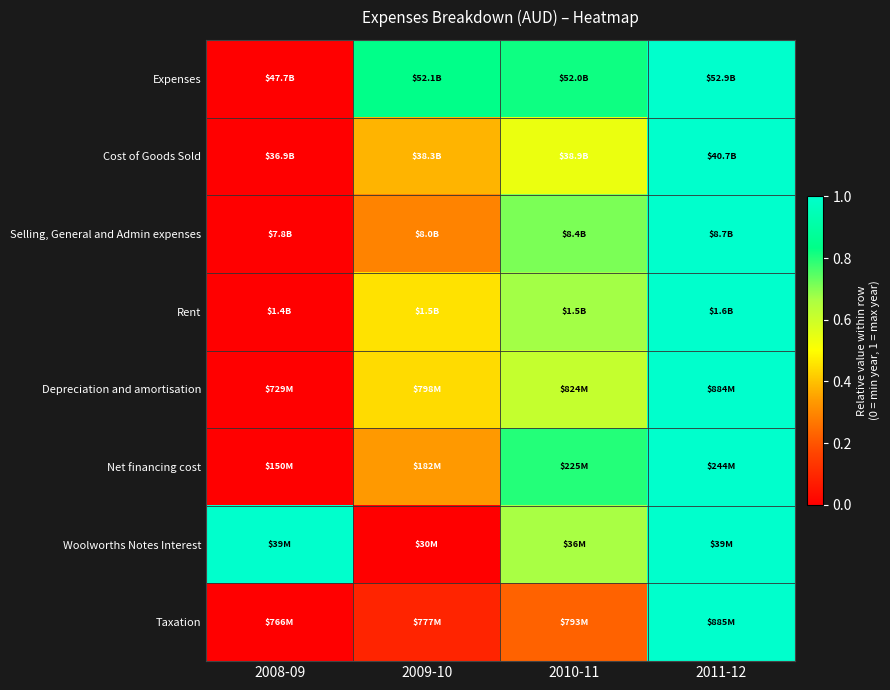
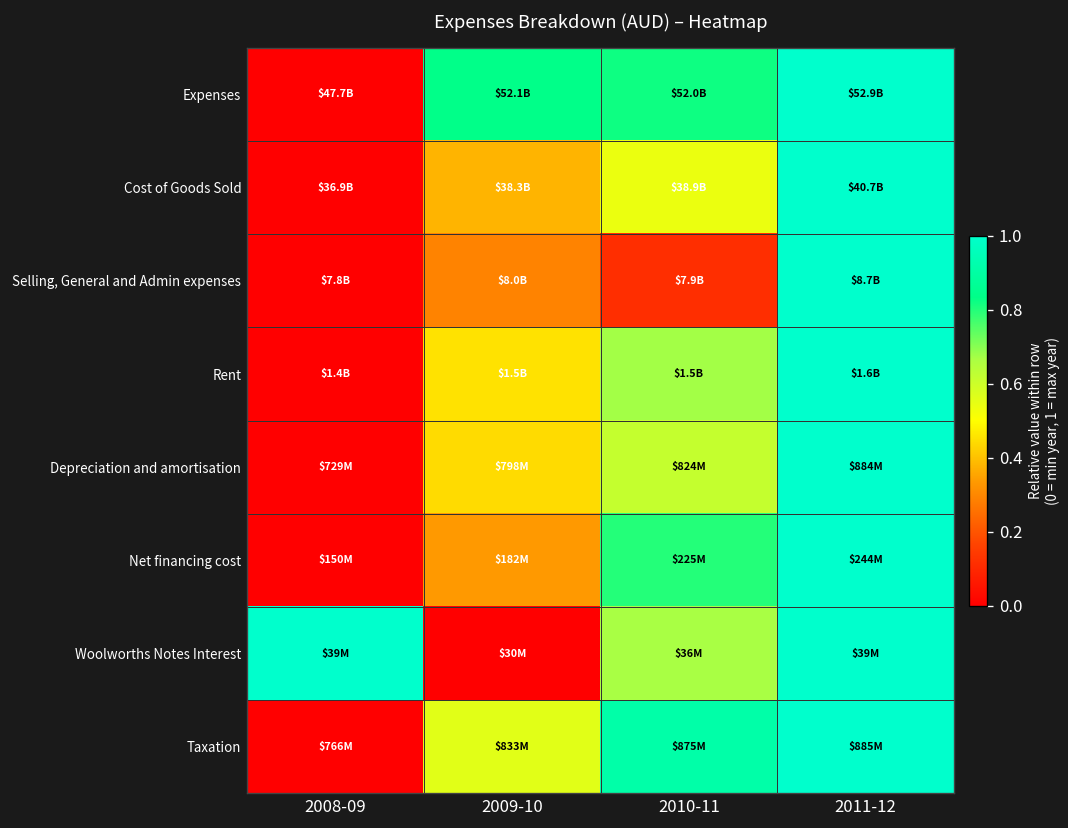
  {
    "Expenses": {
      "2008-09": "$47.7B",
      "2009-10": "$52.1B",
      "2010-11": "$52.0B",
      "2011-12": "$52.9B"
    },
    "Cost of Goods Sold": {
      "2008-09": "$36.9B",
      "2009-10": "$38.3B",
      "2010-11": "$38.9B",
      "2011-12": "$40.7B"
    },
    "Selling, General and Admin expenses": {
      "2008-09": "$7.8B",
      "2009-10": "$8.0B",
-     "2010-11": "$8.4B",
+     "2010-11": "$7.9B",
      "2011-12": "$8.7B"
    },
    "Rent": {
      "2008-09": "$1.4B",
      "2009-10": "$1.5B",
      "2010-11": "$1.5B",
      "2011-12": "$1.6B"
    },
    "Depreciation and amortisation": {
      "2008-09": "$729M",
      "2009-10": "$798M",
      "2010-11": "$824M",
      "2011-12": "$884M"
    },
    "Net financing cost": {
      "2008-09": "$150M",
      "2009-10": "$182M",
      "2010-11": "$225M",
      "2011-12": "$244M"
    },
    "Woolworths Notes Interest": {
      "2008-09": "$39M",
      "2009-10": "$30M",
      "2010-11": "$36M",
      "2011-12": "$39M"
    },
    "Taxation": {
      "2008-09": "$766M",
-     "2009-10": "$777M",
-     "2010-11": "$793M",
+     "2009-10": "$833M",
+     "2010-11": "$875M",
      "2011-12": "$885M"
    }
  }
